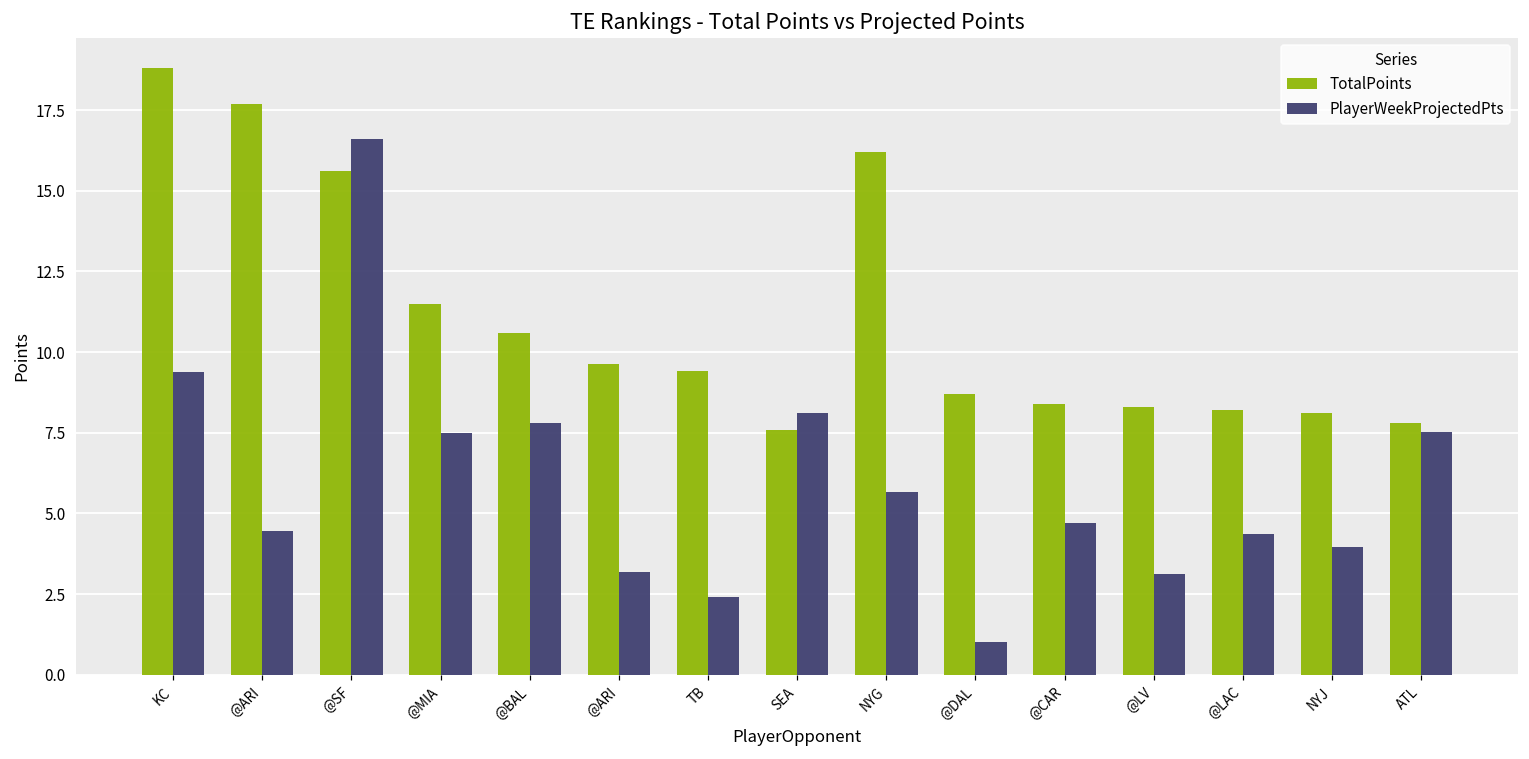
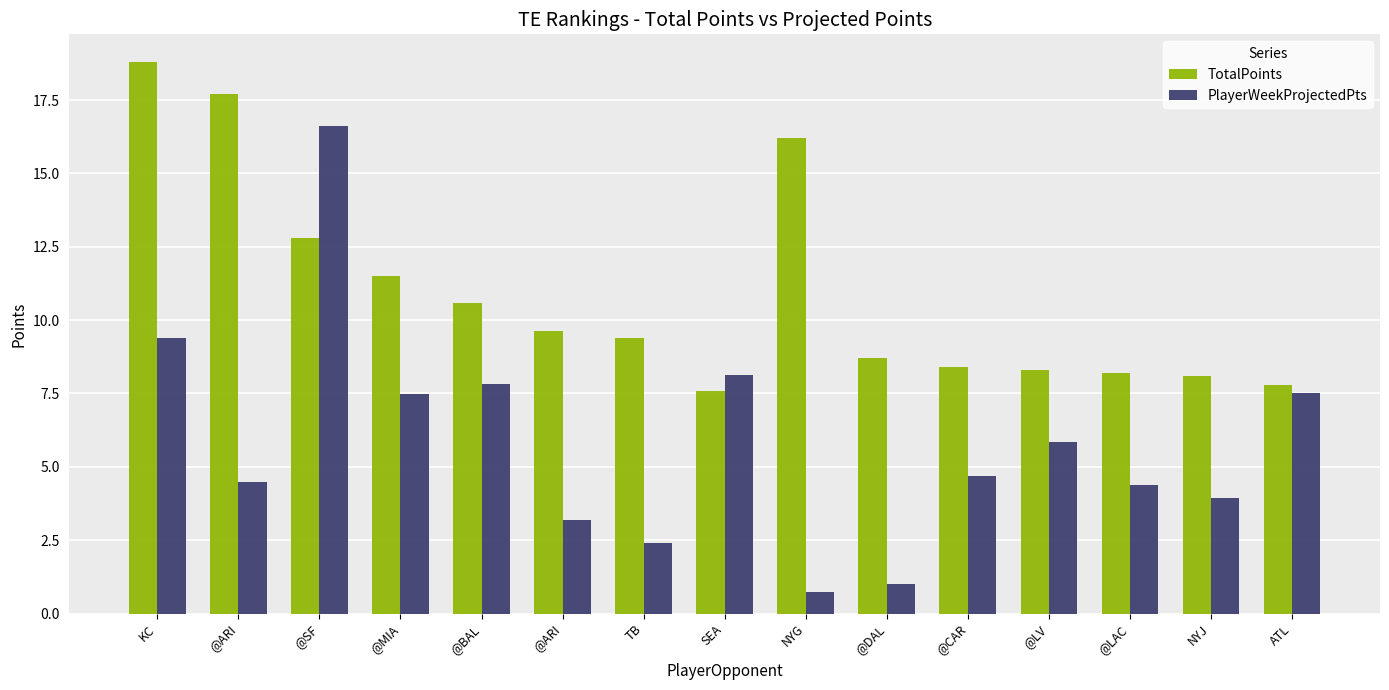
  {
    "TotalPoints": {
      "KC": 18.8,
-     "@SF": 15.6,
+     "@SF": 12.8,
      "@MIA": 11.5,
      "@BAL": 10.6,
      "TB": 9.4,
      "SEA": 7.6,
      "NYG": 16.2,
      "@DAL": 8.7,
      "@CAR": 8.4,
      "@LV": 8.3,
      "@LAC": 8.2,
      "NYJ": 8.1,
      "ATL": 7.8
    },
    "PlayerWeekProjectedPts": {
      "KC": 9.4,
      "@SF": 16.6,
      "@MIA": 7.5,
      "@BAL": 7.8,
      "TB": 2.4,
      "SEA": 8.1,
-     "NYG": 5.7,
+     "NYG": 0.7,
      "@DAL": 1.0,
      "@CAR": 4.7,
-     "@LV": 3.1,
+     "@LV": 5.8,
      "@LAC": 4.4,
      "NYJ": 4.0,
      "ATL": 7.5
    }
  }
